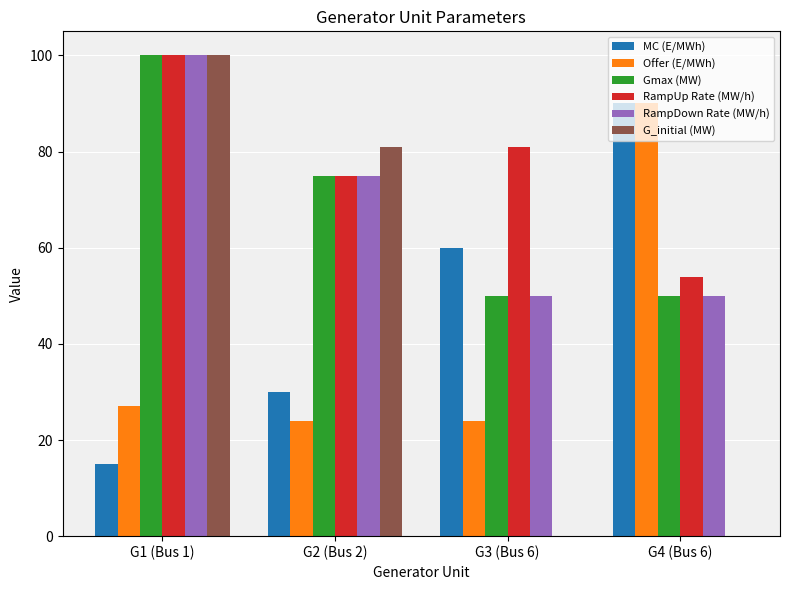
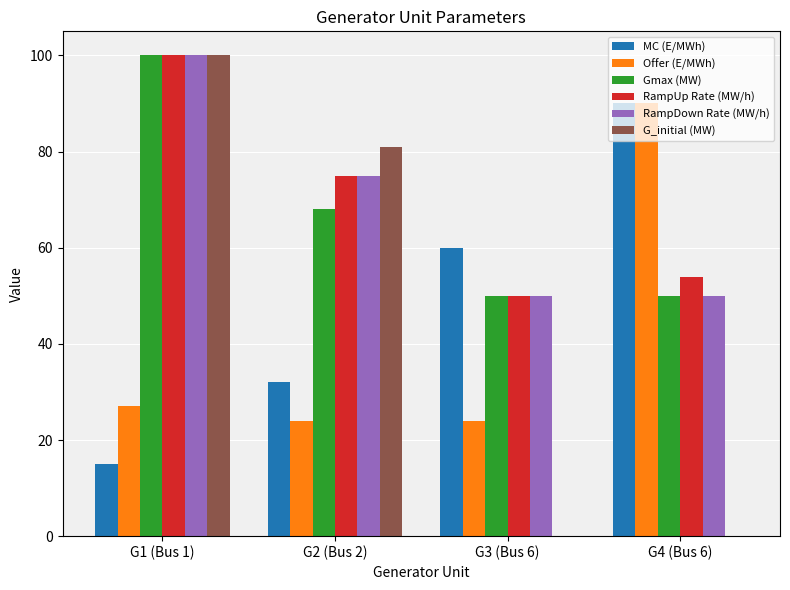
  {
    "MC (E/MWh)": {
      "G1 (Bus 1)": 15,
-     "G2 (Bus 2)": 30,
+     "G2 (Bus 2)": 32,
      "G3 (Bus 6)": 60
    },
    "Offer (E/MWh)": {
      "G1 (Bus 1)": 27,
      "G2 (Bus 2)": 24,
      "G3 (Bus 6)": 24
    },
    "Gmax (MW)": {
      "G1 (Bus 1)": 100,
-     "G2 (Bus 2)": 75,
+     "G2 (Bus 2)": 68,
      "G3 (Bus 6)": 50,
      "G4 (Bus 6)": 50
    },
    "RampUp Rate (MW/h)": {
      "G1 (Bus 1)": 100,
      "G2 (Bus 2)": 75,
-     "G3 (Bus 6)": 81,
+     "G3 (Bus 6)": 50,
      "G4 (Bus 6)": 54
    },
    "RampDown Rate (MW/h)": {
      "G1 (Bus 1)": 100,
      "G2 (Bus 2)": 75,
      "G3 (Bus 6)": 50,
      "G4 (Bus 6)": 50
    },
    "G_initial (MW)": {
      "G1 (Bus 1)": 100,
      "G2 (Bus 2)": 81,
      "G3 (Bus 6)": 0,
      "G4 (Bus 6)": 0
    }
  }
